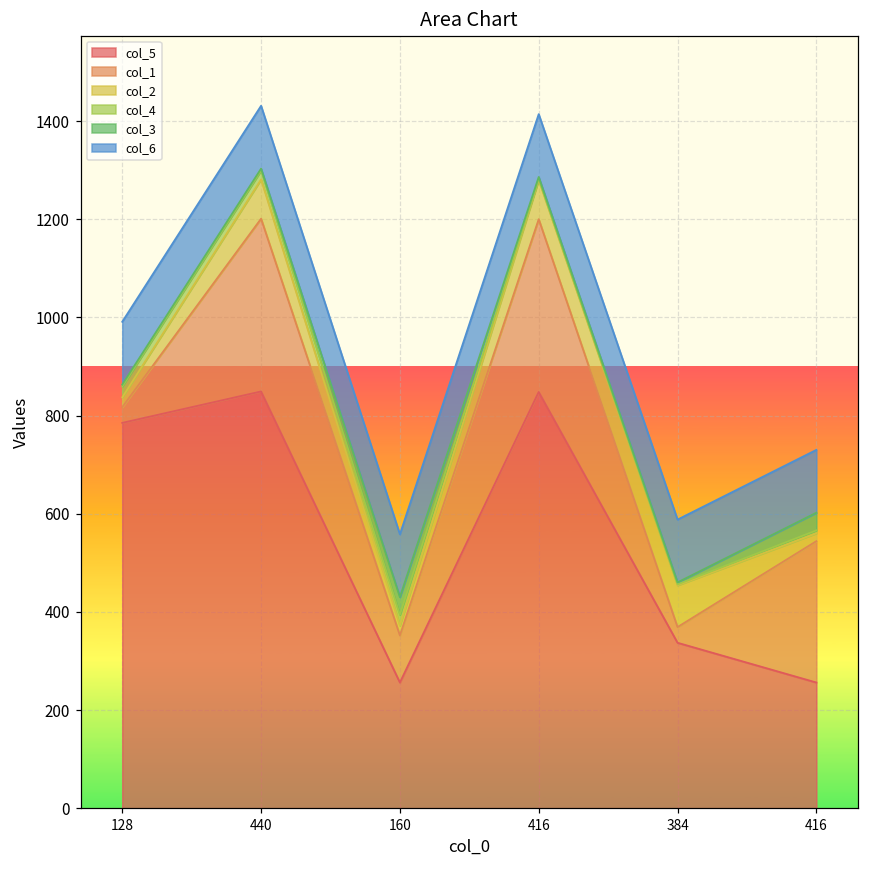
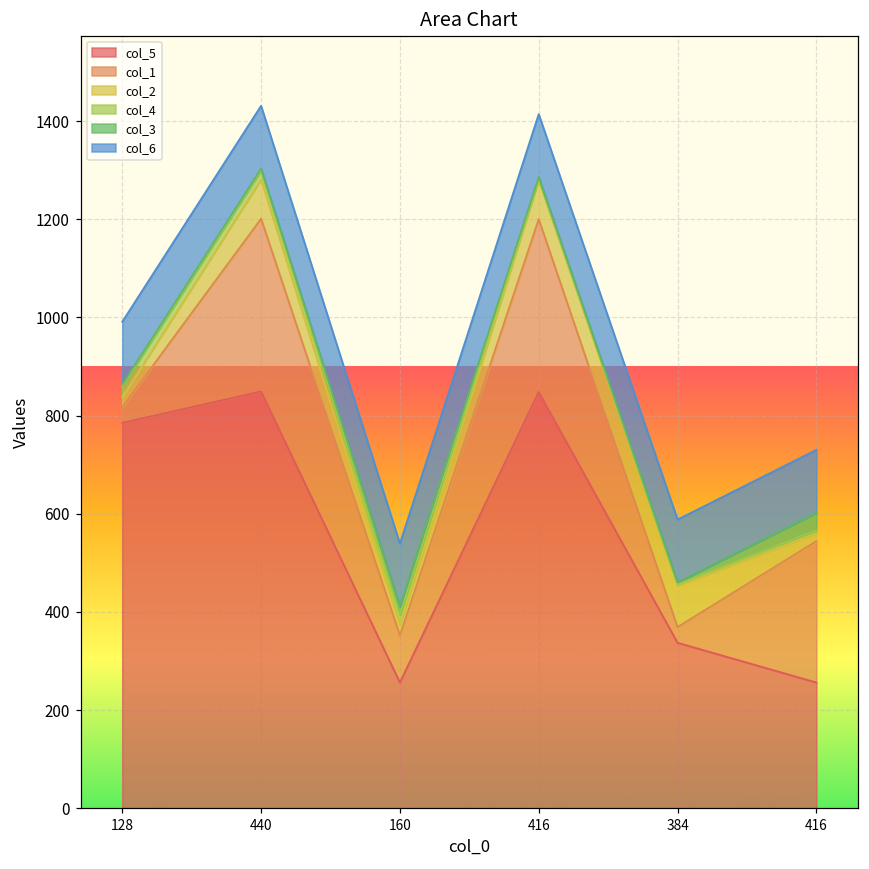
  {
    "col_3": {
-     "160": 40
+     "160": 20
    },
    "col_6": {
      "128": 130,
      "440": 130,
      "160": 130,
      "384": 130
    }
  }
